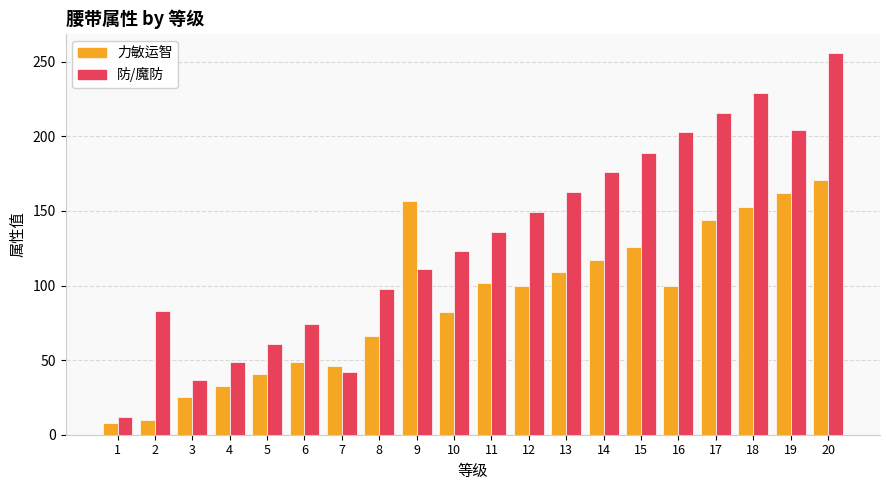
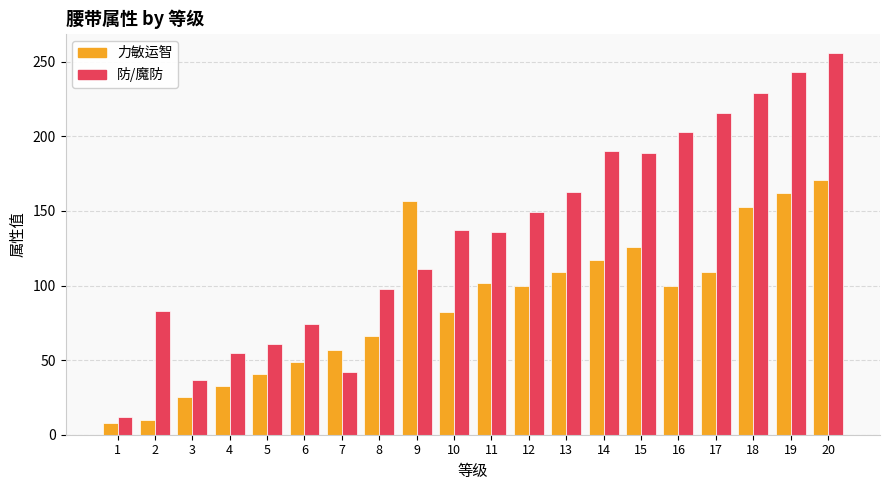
  {
    "力敏运智": {
      "1": 8,
      "2": 10,
      "3": 25,
      "4": 33,
      "5": 41,
      "6": 49,
-     "7": 46,
+     "7": 57,
      "8": 66,
      "9": 157,
      "10": 82,
      "11": 102,
      "12": 100,
      "13": 109,
      "14": 117,
      "15": 126,
      "16": 100,
-     "17": 144,
+     "17": 109,
      "18": 153,
      "19": 162,
      "20": 171
    },
    "防/魔防": {
      "1": 12,
      "2": 83,
      "3": 37,
-     "4": 49,
+     "4": 55,
      "5": 61,
      "6": 74,
      "7": 42,
      "8": 98,
      "9": 111,
-     "10": 123,
+     "10": 137,
      "11": 136,
      "12": 149,
      "13": 163,
-     "14": 176,
+     "14": 190,
      "15": 189,
      "16": 203,
      "17": 216,
      "18": 229,
-     "19": 204,
+     "19": 243,
      "20": 256
    }
  }
